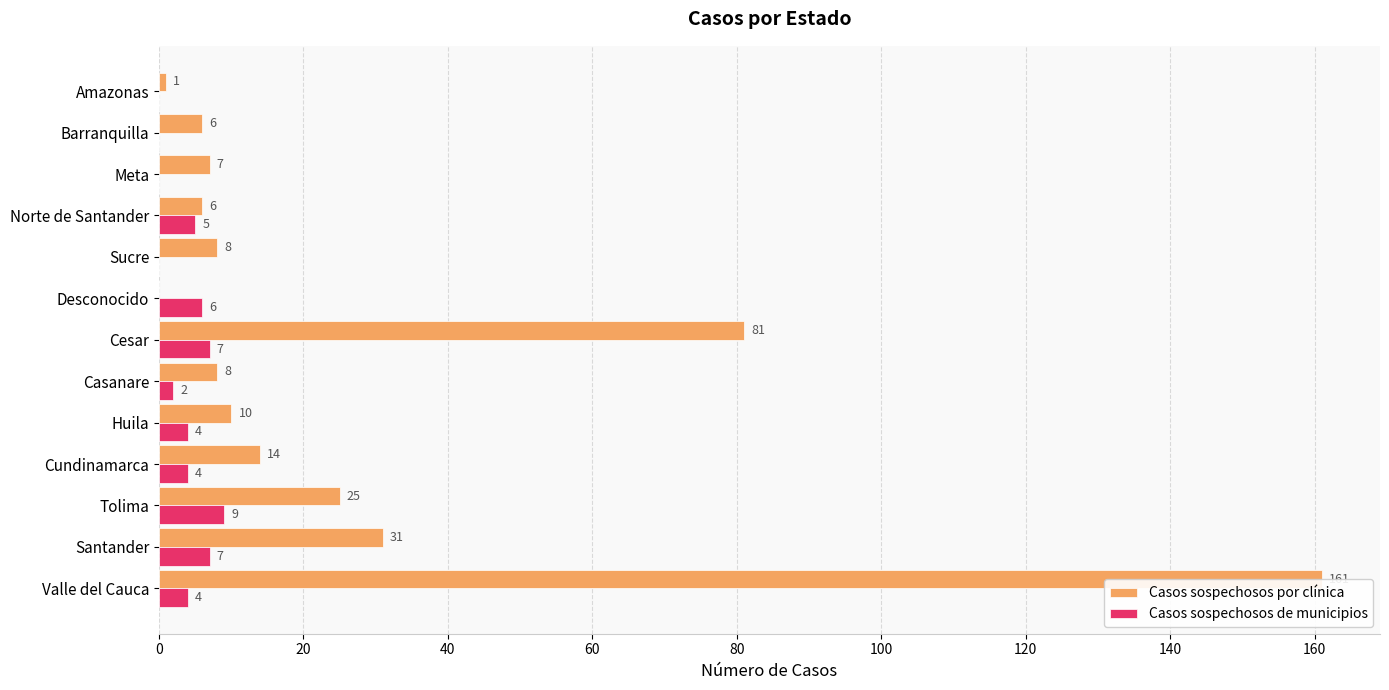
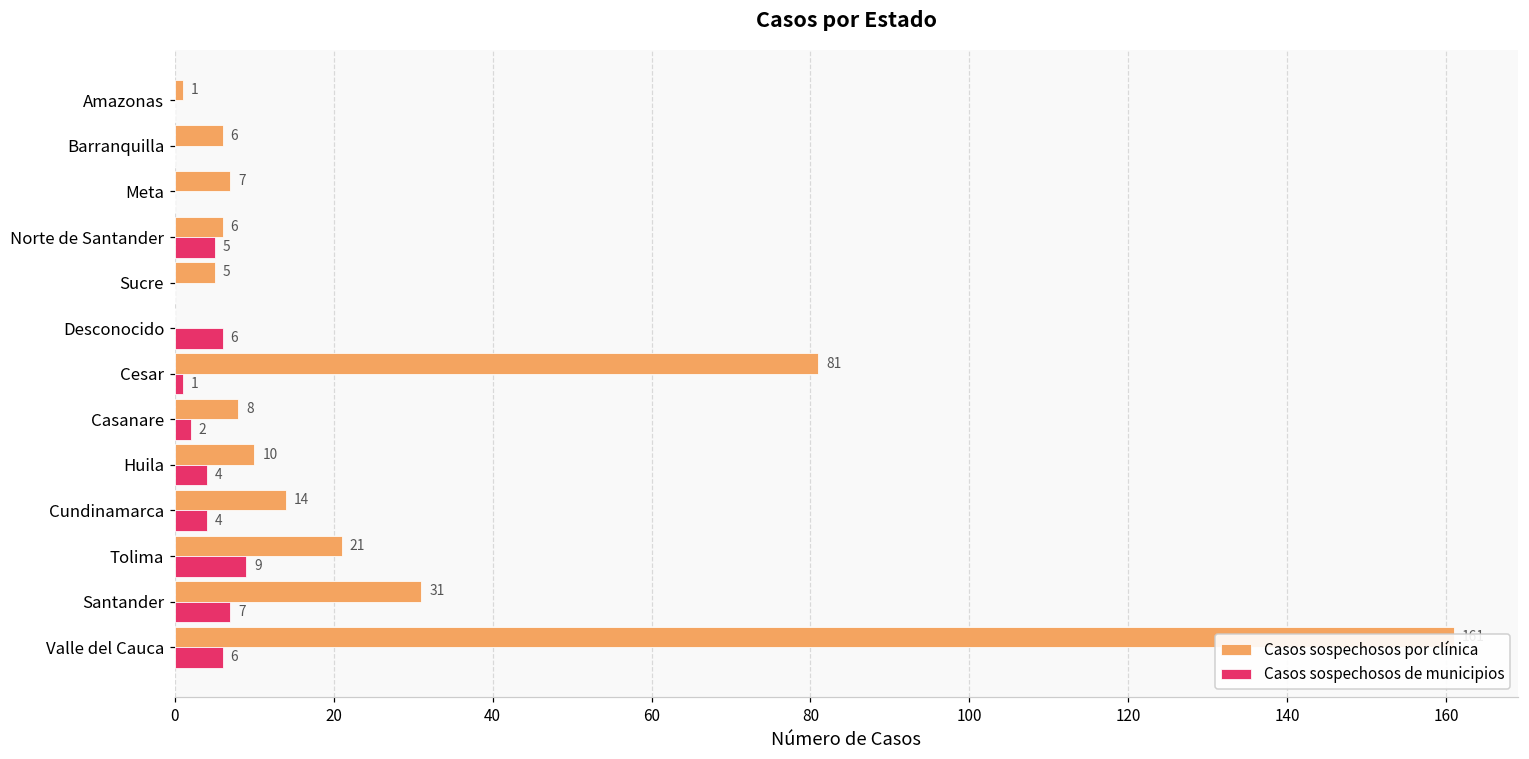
  {
    "Casos sospechosos por clínica": {
      "Amazonas": 1,
      "Barranquilla": 6,
      "Meta": 7,
      "Norte de Santander": 6,
-     "Sucre": 8,
+     "Sucre": 5,
      "Cesar": 81,
      "Casanare": 8,
      "Huila": 10,
      "Cundinamarca": 14,
-     "Tolima": 25,
+     "Tolima": 21,
      "Santander": 31
    },
    "Casos sospechosos de municipios": {
      "Norte de Santander": 5,
      "Desconocido": 6,
-     "Cesar": 7,
+     "Cesar": 1,
      "Casanare": 2,
      "Huila": 4,
      "Cundinamarca": 4,
      "Tolima": 9,
      "Santander": 7,
-     "Valle del Cauca": 4
+     "Valle del Cauca": 6
    }
  }
